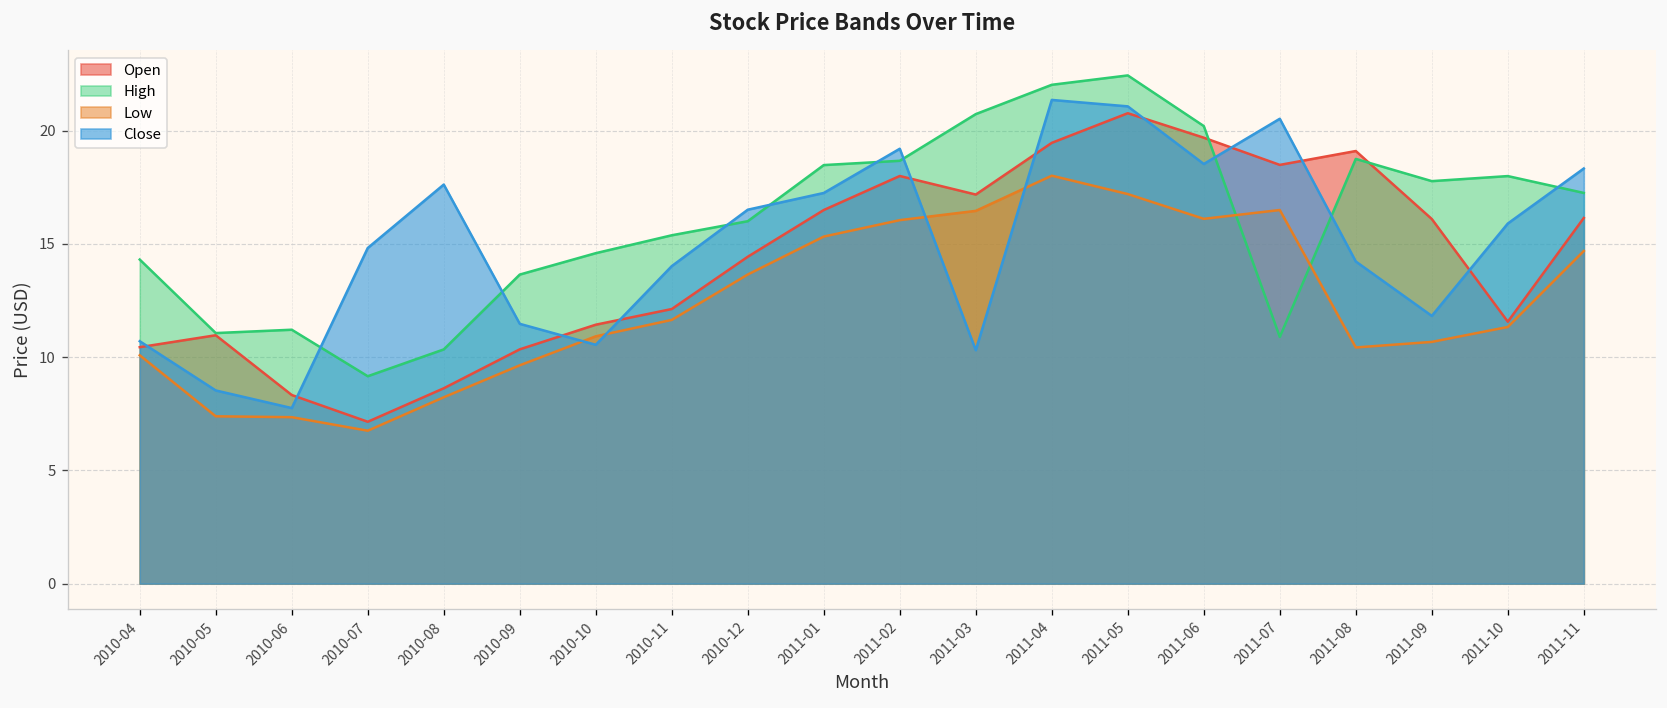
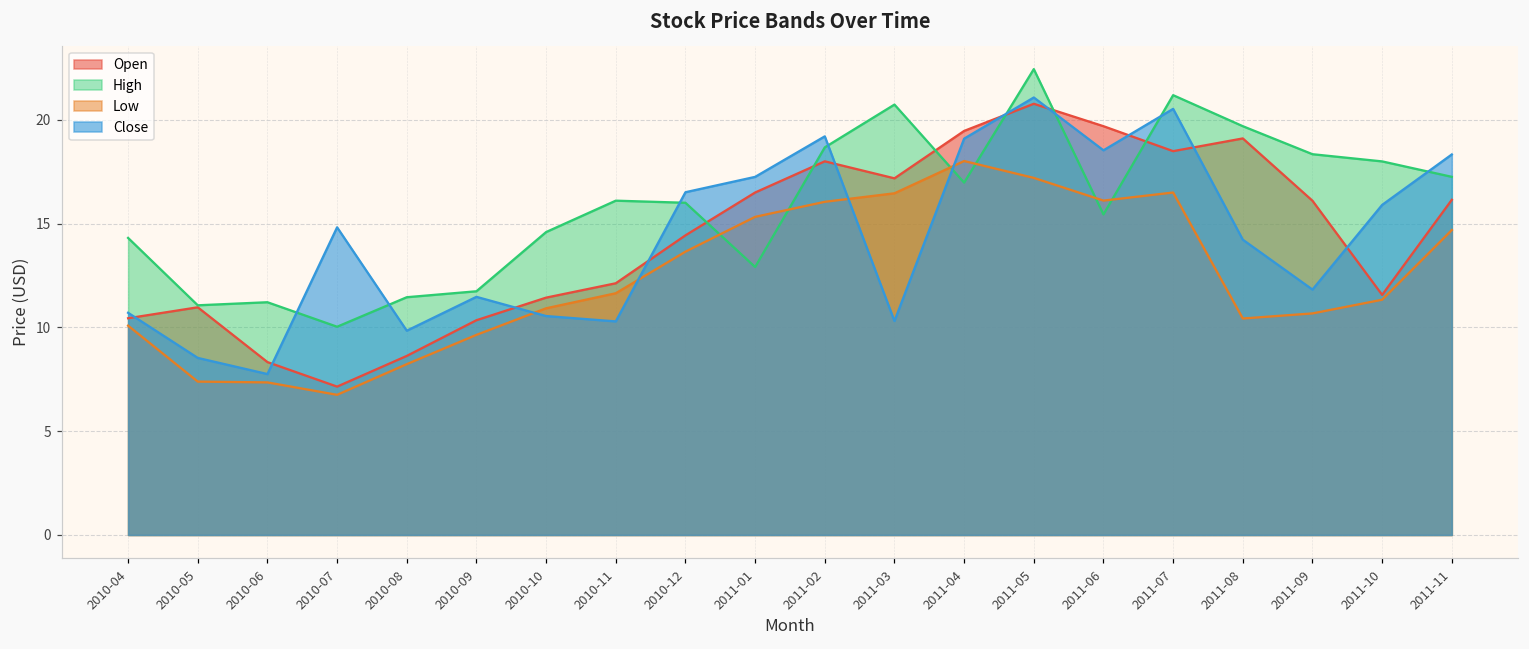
  {
    "High": {
      "2010-04": 14.3,
      "2010-06": 11.2,
-     "2010-07": 9.2,
-     "2010-08": 10.3,
-     "2010-09": 13.6,
+     "2010-07": 10.0,
+     "2010-08": 11.4,
+     "2010-09": 11.7,
      "2010-10": 14.6,
-     "2010-11": 15.4,
+     "2010-11": 16.1,
      "2010-12": 16.0,
-     "2011-01": 18.5,
+     "2011-01": 12.9,
      "2011-02": 18.7,
      "2011-03": 20.7,
-     "2011-04": 22.0,
+     "2011-04": 17.0,
      "2011-05": 22.4,
-     "2011-06": 20.2,
-     "2011-07": 10.9,
-     "2011-08": 18.7,
-     "2011-09": 17.8,
+     "2011-06": 15.4,
+     "2011-07": 21.2,
+     "2011-08": 19.7,
+     "2011-09": 18.3,
      "2011-10": 18.0,
      "2011-11": 17.2
    },
    "Close": {
      "2010-04": 10.7,
      "2010-05": 8.5,
      "2010-06": 7.7,
      "2010-07": 14.8,
-     "2010-08": 17.6,
+     "2010-08": 9.8,
      "2010-09": 11.5,
      "2010-10": 10.5,
-     "2010-11": 14.0,
+     "2010-11": 10.3,
      "2010-12": 16.5,
      "2011-01": 17.2,
      "2011-02": 19.2,
      "2011-03": 10.3,
-     "2011-04": 21.4,
+     "2011-04": 19.1,
      "2011-05": 21.1,
      "2011-06": 18.5,
      "2011-07": 20.5,
      "2011-08": 14.2,
      "2011-09": 11.8,
      "2011-10": 15.9,
      "2011-11": 18.3
    }
  }
